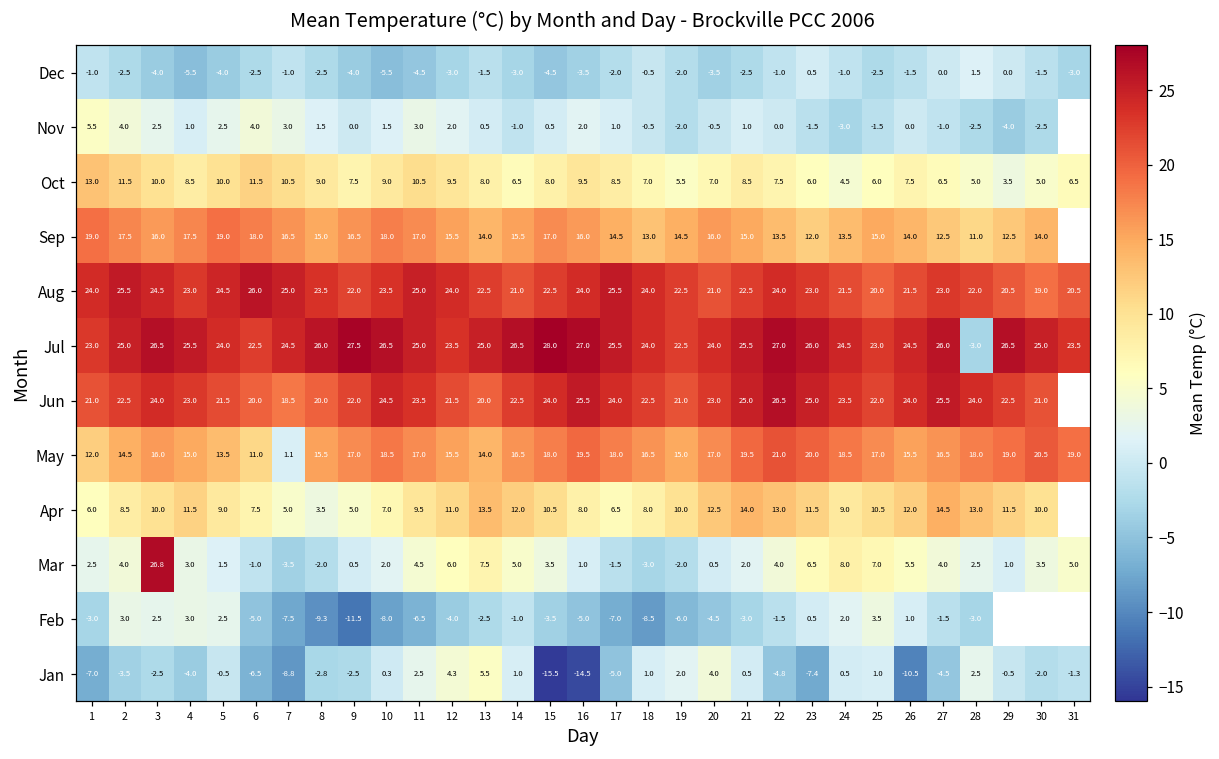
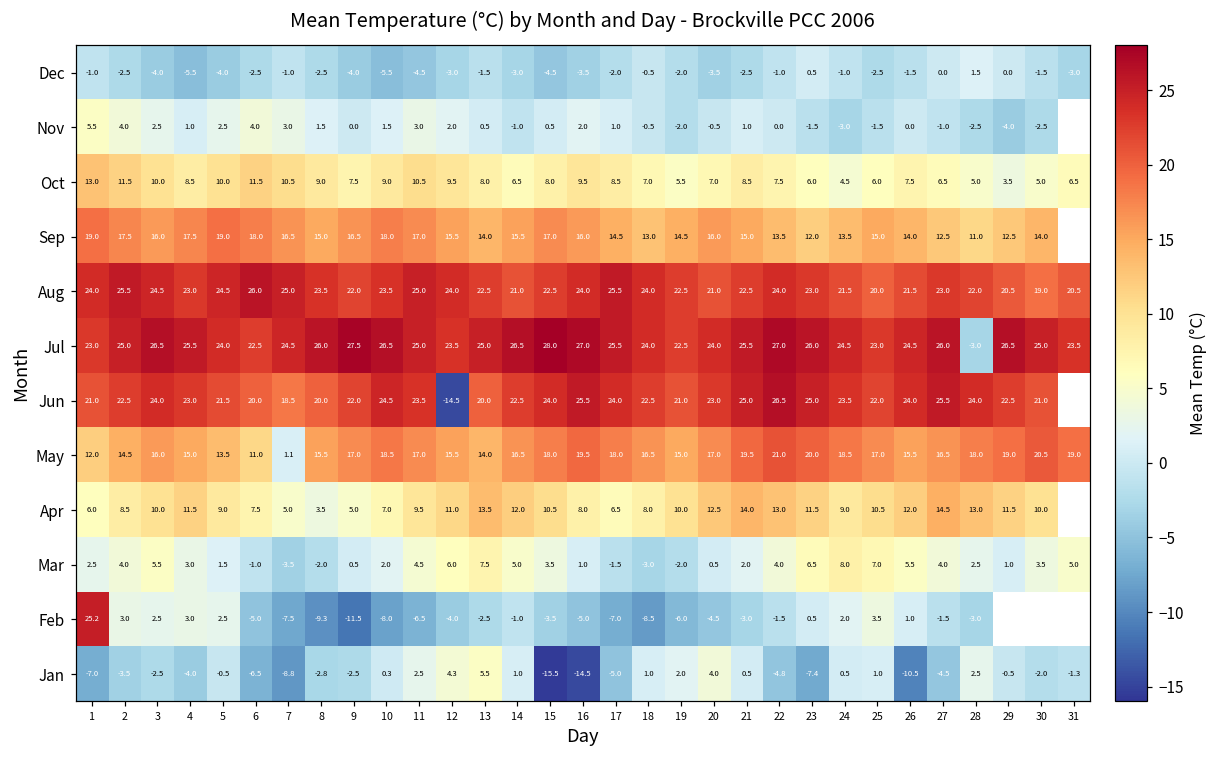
  {
    "Jun": {
      "1": 21.0,
      "2": 22.5,
      "3": 24.0,
      "4": 23.0,
      "5": 21.5,
      "6": 20.0,
      "7": 18.5,
      "8": 20.0,
      "9": 22.0,
      "10": 24.5,
      "11": 23.5,
-     "12": 21.5,
+     "12": -14.5,
      "13": 20.0,
      "14": 22.5,
      "15": 24.0,
      "16": 25.5,
      "17": 24.0,
      "18": 22.5,
      "19": 21.0,
      "20": 23.0,
      "21": 25.0,
      "22": 26.5,
      "23": 25.0,
      "24": 23.5,
      "25": 22.0,
      "26": 24.0,
      "27": 25.5,
      "28": 24.0,
      "29": 22.5,
      "30": 21.0
    },
    "Mar": {
      "1": 2.5,
      "2": 4.0,
-     "3": 26.8,
+     "3": 5.5,
      "4": 3.0,
      "5": 1.5,
      "6": -1.0,
      "7": -3.5,
      "8": -2.0,
      "9": 0.5,
      "10": 2.0,
      "11": 4.5,
      "12": 6.0,
      "13": 7.5,
      "14": 5.0,
      "15": 3.5,
      "16": 1.0,
      "17": -1.5,
      "18": -3.0,
      "19": -2.0,
      "20": 0.5,
      "21": 2.0,
      "22": 4.0,
      "23": 6.5,
      "24": 8.0,
      "25": 7.0,
      "26": 5.5,
      "27": 4.0,
      "28": 2.5,
      "29": 1.0,
      "30": 3.5,
      "31": 5.0
    },
    "Feb": {
-     "1": -3.0,
+     "1": 25.2,
      "2": 3.0,
      "3": 2.5,
      "4": 3.0,
      "5": 2.5,
      "6": -5.0,
      "7": -7.5,
      "8": -9.3,
      "9": -11.5,
      "10": -8.0,
      "11": -6.5,
      "12": -4.0,
      "13": -2.5,
      "14": -1.0,
      "15": -3.5,
      "16": -5.0,
      "17": -7.0,
      "18": -8.5,
      "19": -6.0,
      "20": -4.5,
      "21": -3.0,
      "22": -1.5,
      "23": 0.5,
      "24": 2.0,
      "25": 3.5,
      "26": 1.0,
      "27": -1.5,
      "28": -3.0
    }
  }
